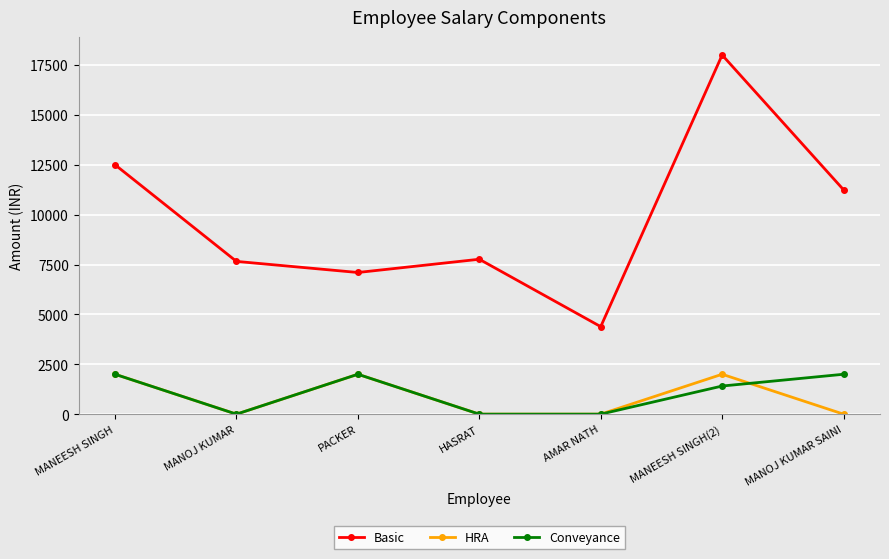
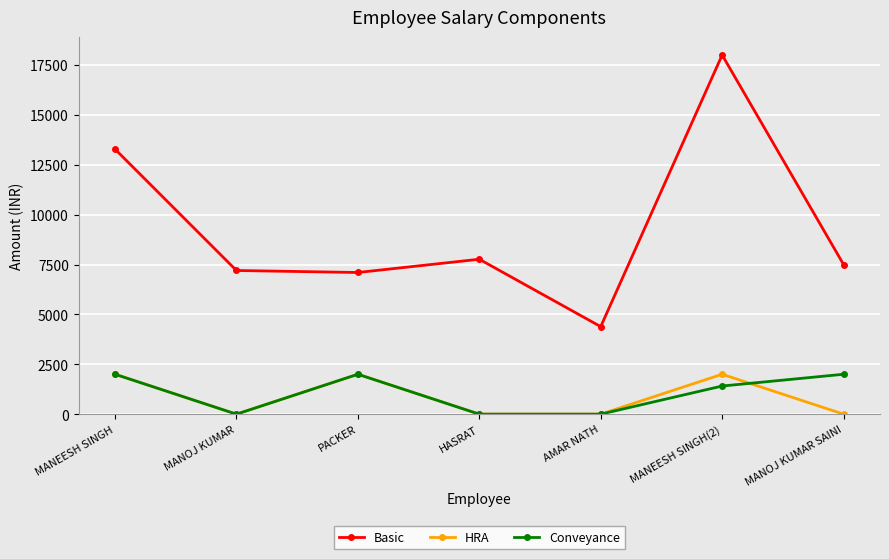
  {
    "Basic": {
-     "MANEESH SINGH": 12500,
-     "MANOJ KUMAR": 7700,
+     "MANEESH SINGH": 13300,
+     "MANOJ KUMAR": 7200,
      "PACKER": 7100,
      "HASRAT": 7800,
      "AMAR NATH": 4400,
      "MANEESH SINGH(2)": 18000,
-     "MANOJ KUMAR SAINI": 11200
+     "MANOJ KUMAR SAINI": 7500
    },
    "HRA": {
      "MANEESH SINGH(2)": 2000,
      "MANOJ KUMAR SAINI": 0
    },
    "Conveyance": {
      "MANEESH SINGH(2)": 1400,
      "MANOJ KUMAR SAINI": 2000
    }
  }
